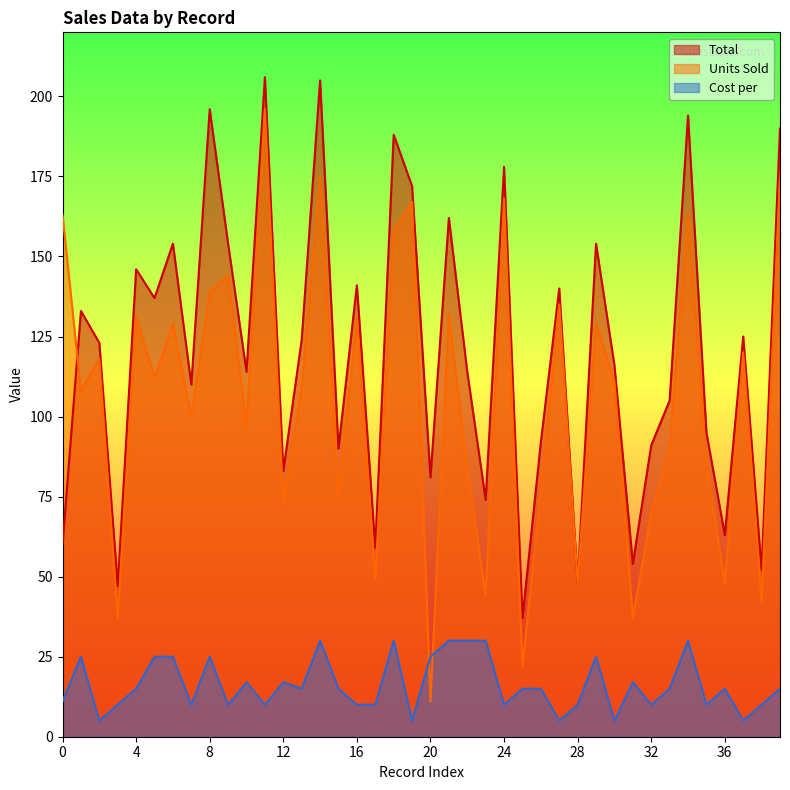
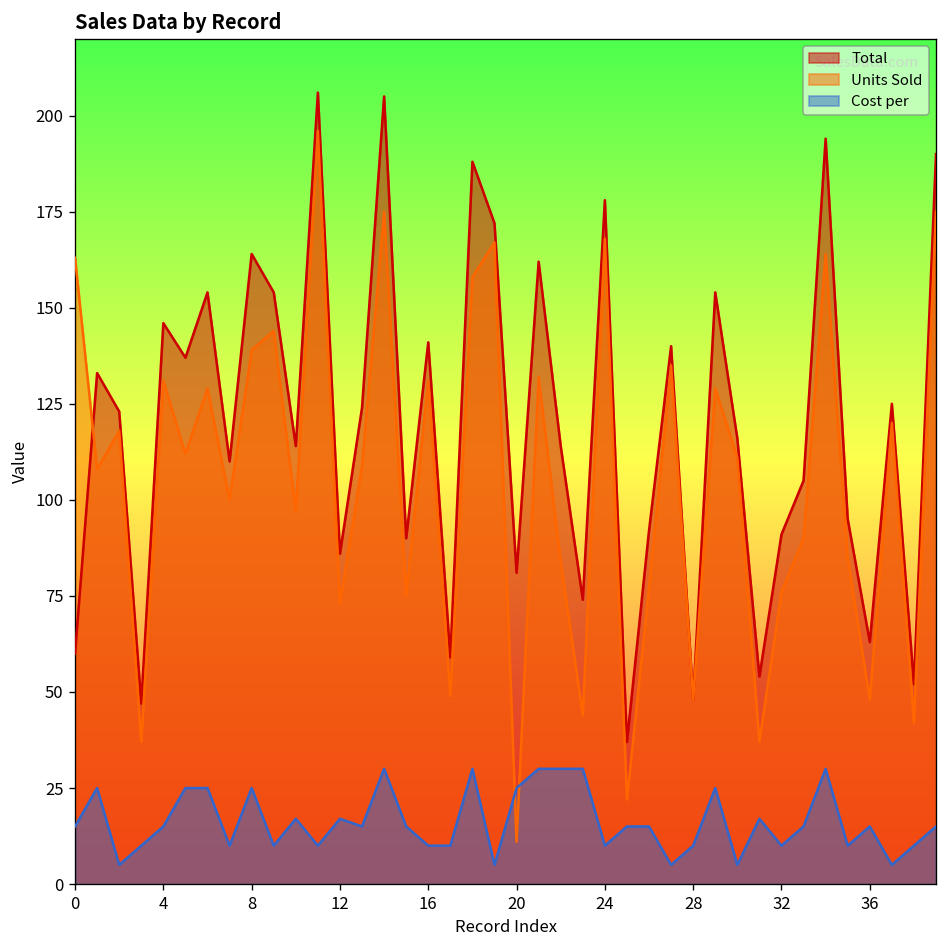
  {
    "Total": {
      "0": 60,
      "4": 146,
-     "8": 196,
-     "12": 83,
+     "8": 164,
+     "12": 86,
      "16": 141,
      "20": 81,
      "24": 178,
      "32": 91,
      "36": 63
    },
    "Units Sold": {
      "0": 163,
      "4": 131,
      "8": 139,
      "12": 73,
      "16": 131,
      "20": 11,
      "24": 168,
-     "32": 70,
+     "32": 76,
      "36": 48
    },
    "Cost per": {
-     "0": 11,
+     "0": 15,
      "4": 15,
      "8": 25,
      "12": 17,
      "16": 10,
      "20": 25,
      "24": 10,
      "28": 10,
      "32": 10,
      "36": 15
    }
  }
